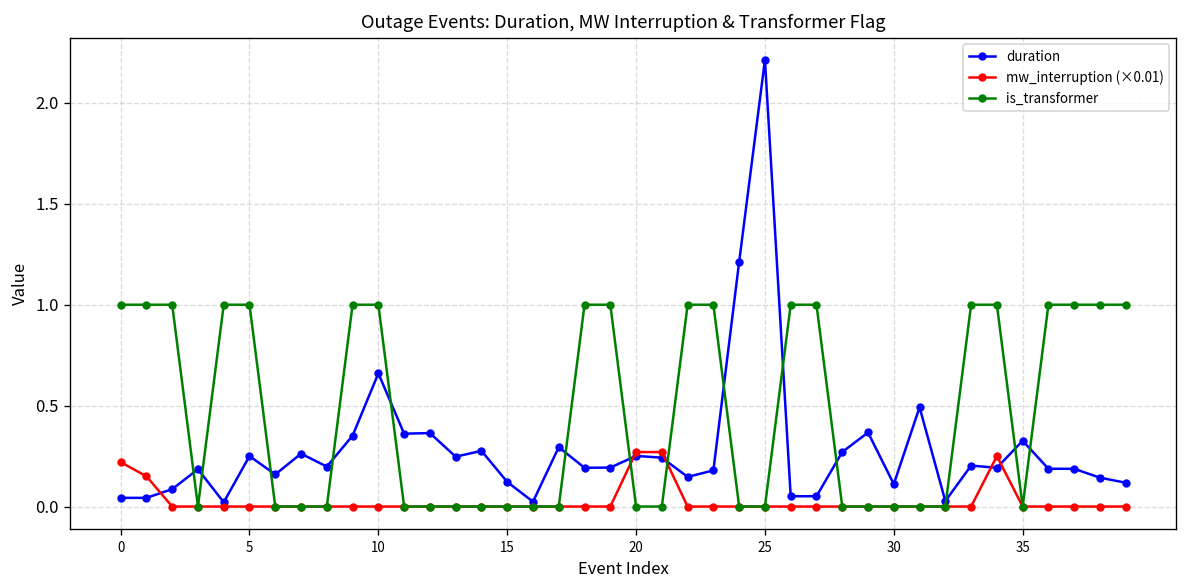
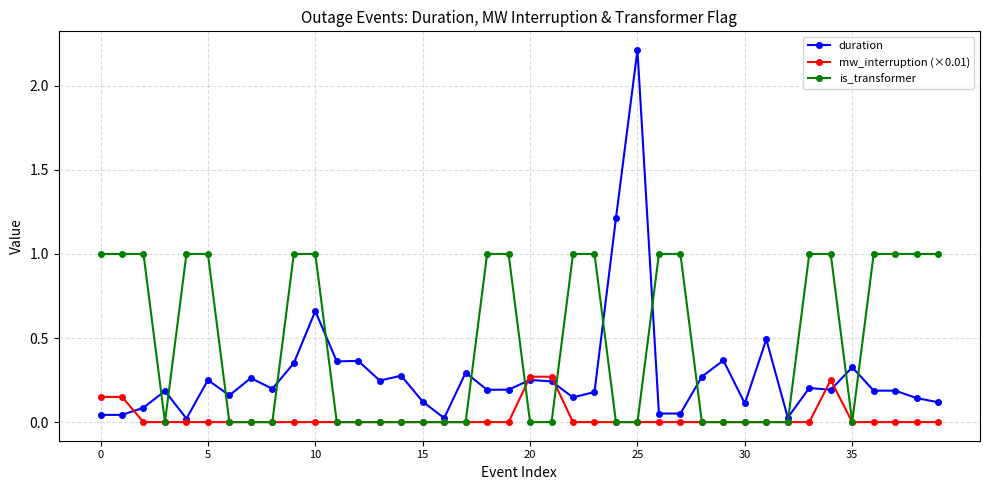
  {
    "duration": {
      "0": 0.04,
      "5": 0.25,
      "10": 0.66,
      "15": 0.12,
      "20": 0.25,
      "25": 2.21,
      "30": 0.11,
      "35": 0.33
    },
    "mw_interruption (×0.01)": {
-     "0": 0.22,
+     "0": 0.15,
      "5": 0.00,
      "10": 0.00,
      "20": 0.27
    },
    "is_transformer": {
      "0": 1.00,
      "5": 1.00,
      "10": 1.00,
      "20": 0.00
    }
  }
